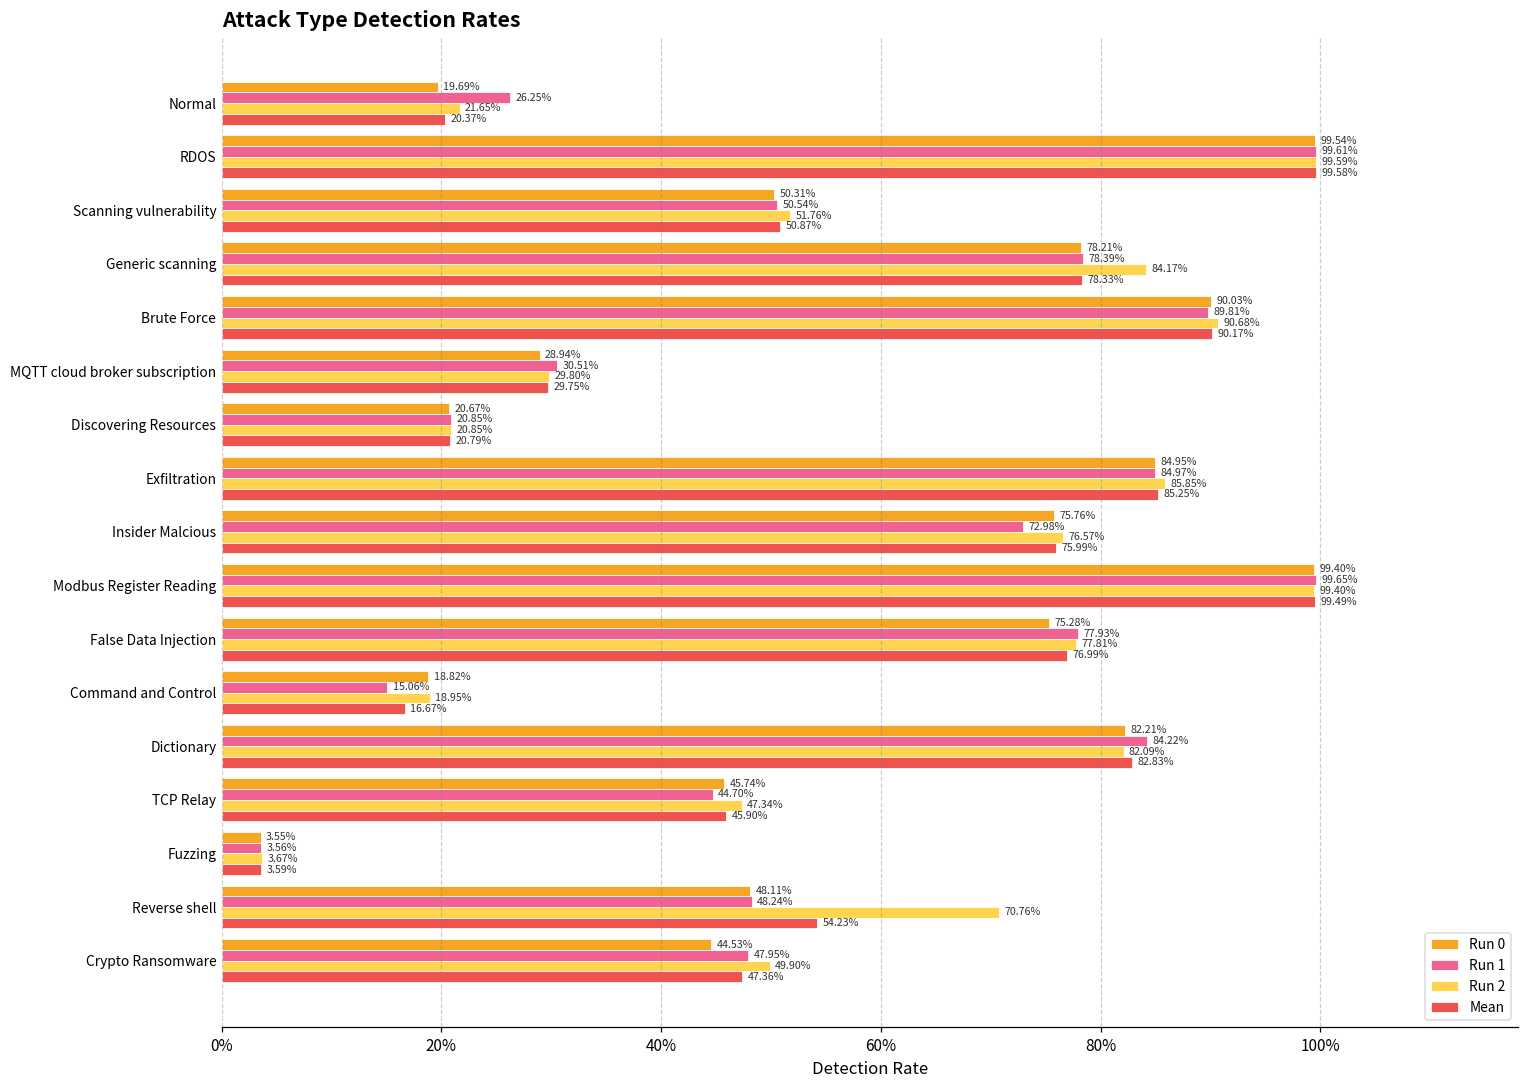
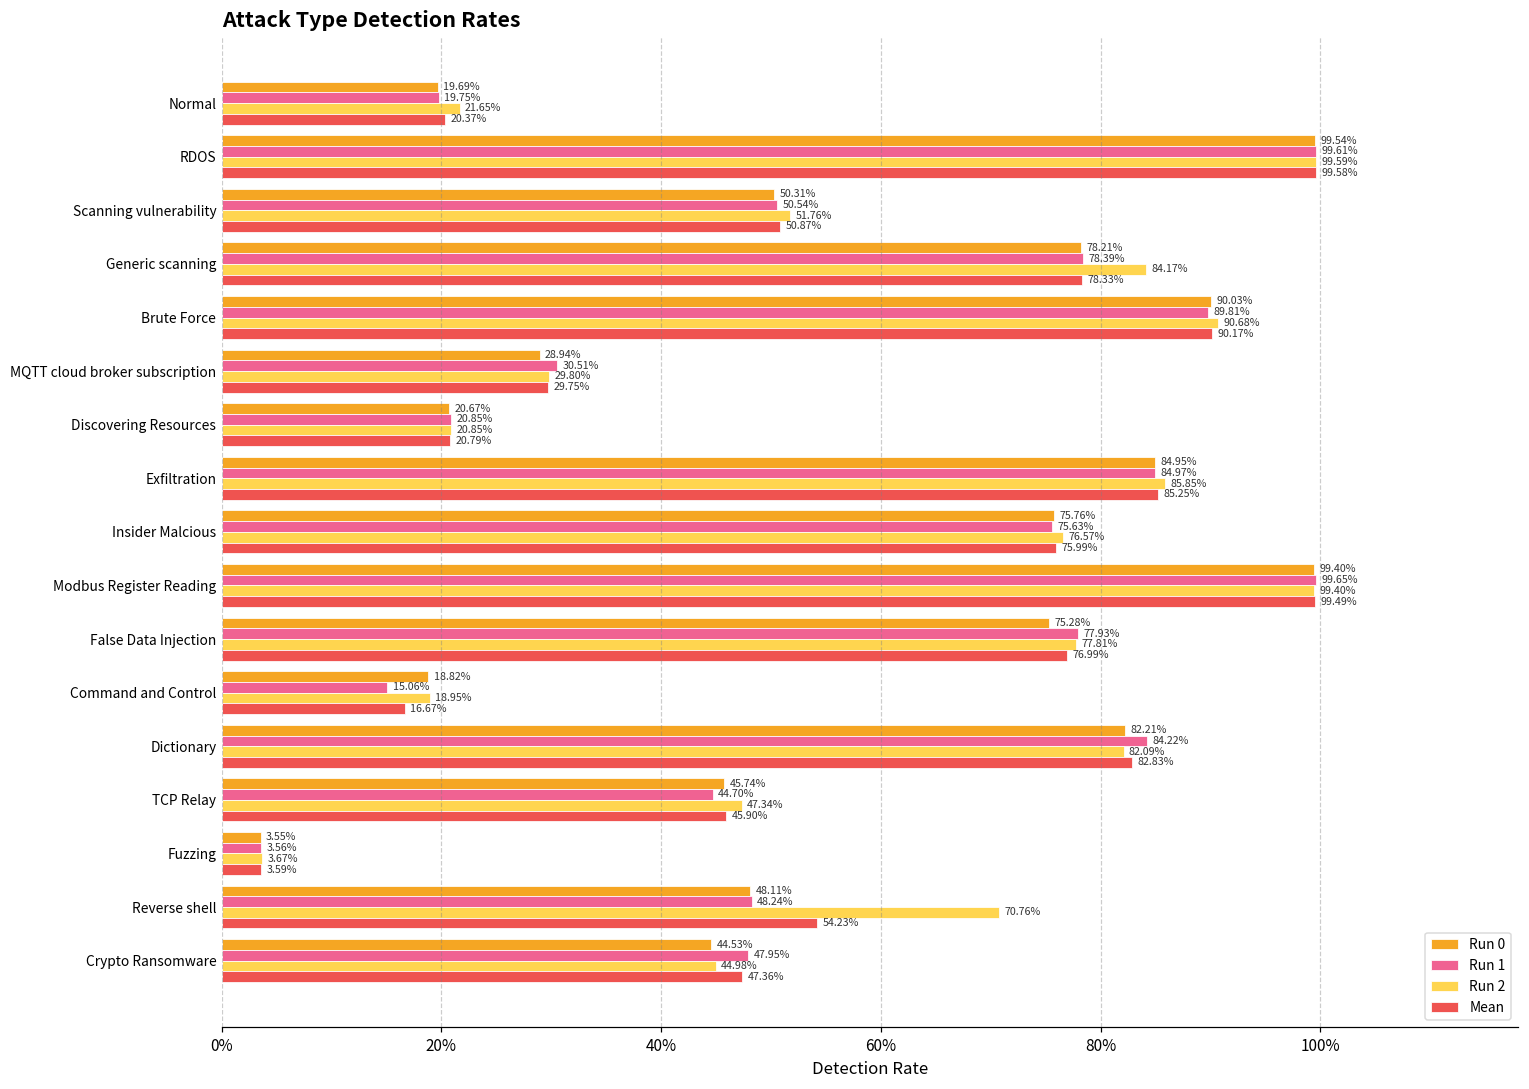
  {
    "Run 0": {
      "Normal": "19.69%",
      "RDOS": "99.54%",
      "Scanning vulnerability": "50.31%",
      "Generic scanning": "78.21%",
      "Brute Force": "90.03%",
      "MQTT cloud broker subscription": "28.94%",
      "Discovering Resources": "20.67%",
      "Exfiltration": "84.95%",
      "Insider Malcious": "75.76%",
      "Modbus Register Reading": "99.40%",
      "False Data Injection": "75.28%",
      "Command and Control": "18.82%",
      "Dictionary": "82.21%",
      "TCP Relay": "45.74%",
      "Fuzzing": "3.55%",
      "Reverse shell": "48.11%",
      "Crypto Ransomware": "44.53%"
    },
    "Run 1": {
-     "Normal": "26.25%",
+     "Normal": "19.75%",
      "RDOS": "99.61%",
      "Scanning vulnerability": "50.54%",
      "Generic scanning": "78.39%",
      "Brute Force": "89.81%",
      "MQTT cloud broker subscription": "30.51%",
      "Discovering Resources": "20.85%",
      "Exfiltration": "84.97%",
-     "Insider Malcious": "72.98%",
+     "Insider Malcious": "75.63%",
      "Modbus Register Reading": "99.65%",
      "False Data Injection": "77.93%",
      "Command and Control": "15.06%",
      "Dictionary": "84.22%",
      "TCP Relay": "44.70%",
      "Fuzzing": "3.56%",
      "Reverse shell": "48.24%",
      "Crypto Ransomware": "47.95%"
    },
    "Run 2": {
      "Normal": "21.65%",
      "RDOS": "99.59%",
      "Scanning vulnerability": "51.76%",
      "Generic scanning": "84.17%",
      "Brute Force": "90.68%",
      "MQTT cloud broker subscription": "29.80%",
      "Discovering Resources": "20.85%",
      "Exfiltration": "85.85%",
      "Insider Malcious": "76.57%",
      "Modbus Register Reading": "99.40%",
      "False Data Injection": "77.81%",
      "Command and Control": "18.95%",
      "Dictionary": "82.09%",
      "TCP Relay": "47.34%",
      "Fuzzing": "3.67%",
      "Reverse shell": "70.76%",
-     "Crypto Ransomware": "49.90%"
+     "Crypto Ransomware": "44.98%"
    },
    "Mean": {
      "Normal": "20.37%",
      "RDOS": "99.58%",
      "Scanning vulnerability": "50.87%",
      "Generic scanning": "78.33%",
      "Brute Force": "90.17%",
      "MQTT cloud broker subscription": "29.75%",
      "Discovering Resources": "20.79%",
      "Exfiltration": "85.25%",
      "Insider Malcious": "75.99%",
      "Modbus Register Reading": "99.49%",
      "False Data Injection": "76.99%",
      "Command and Control": "16.67%",
      "Dictionary": "82.83%",
      "TCP Relay": "45.90%",
      "Fuzzing": "3.59%",
      "Reverse shell": "54.23%",
      "Crypto Ransomware": "47.36%"
    }
  }
